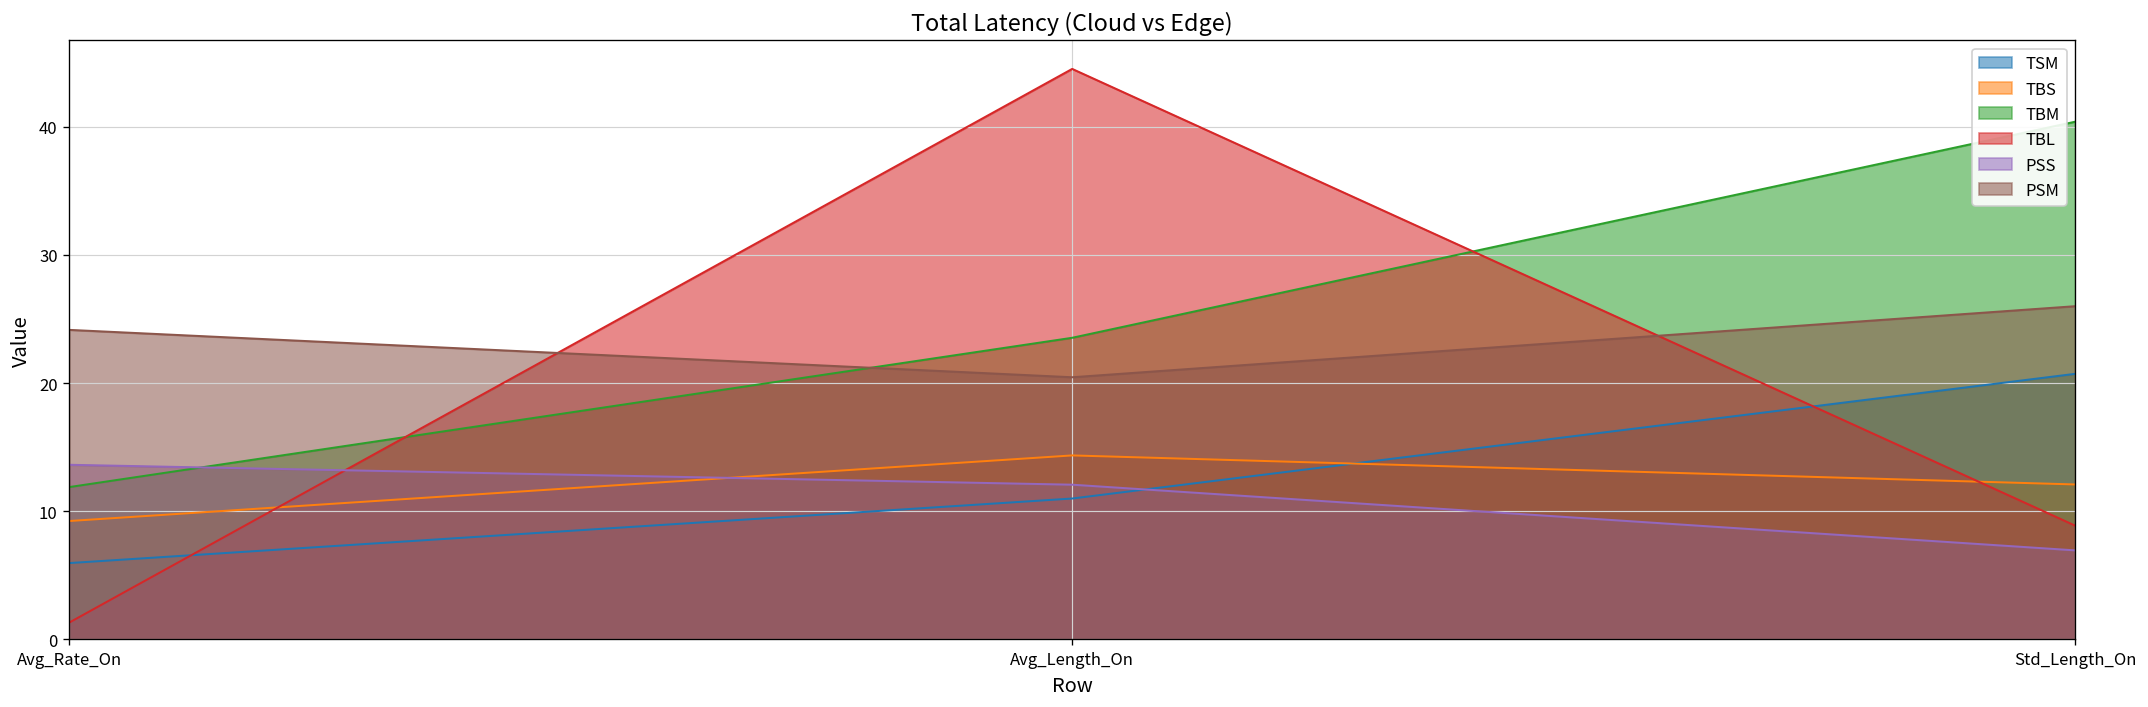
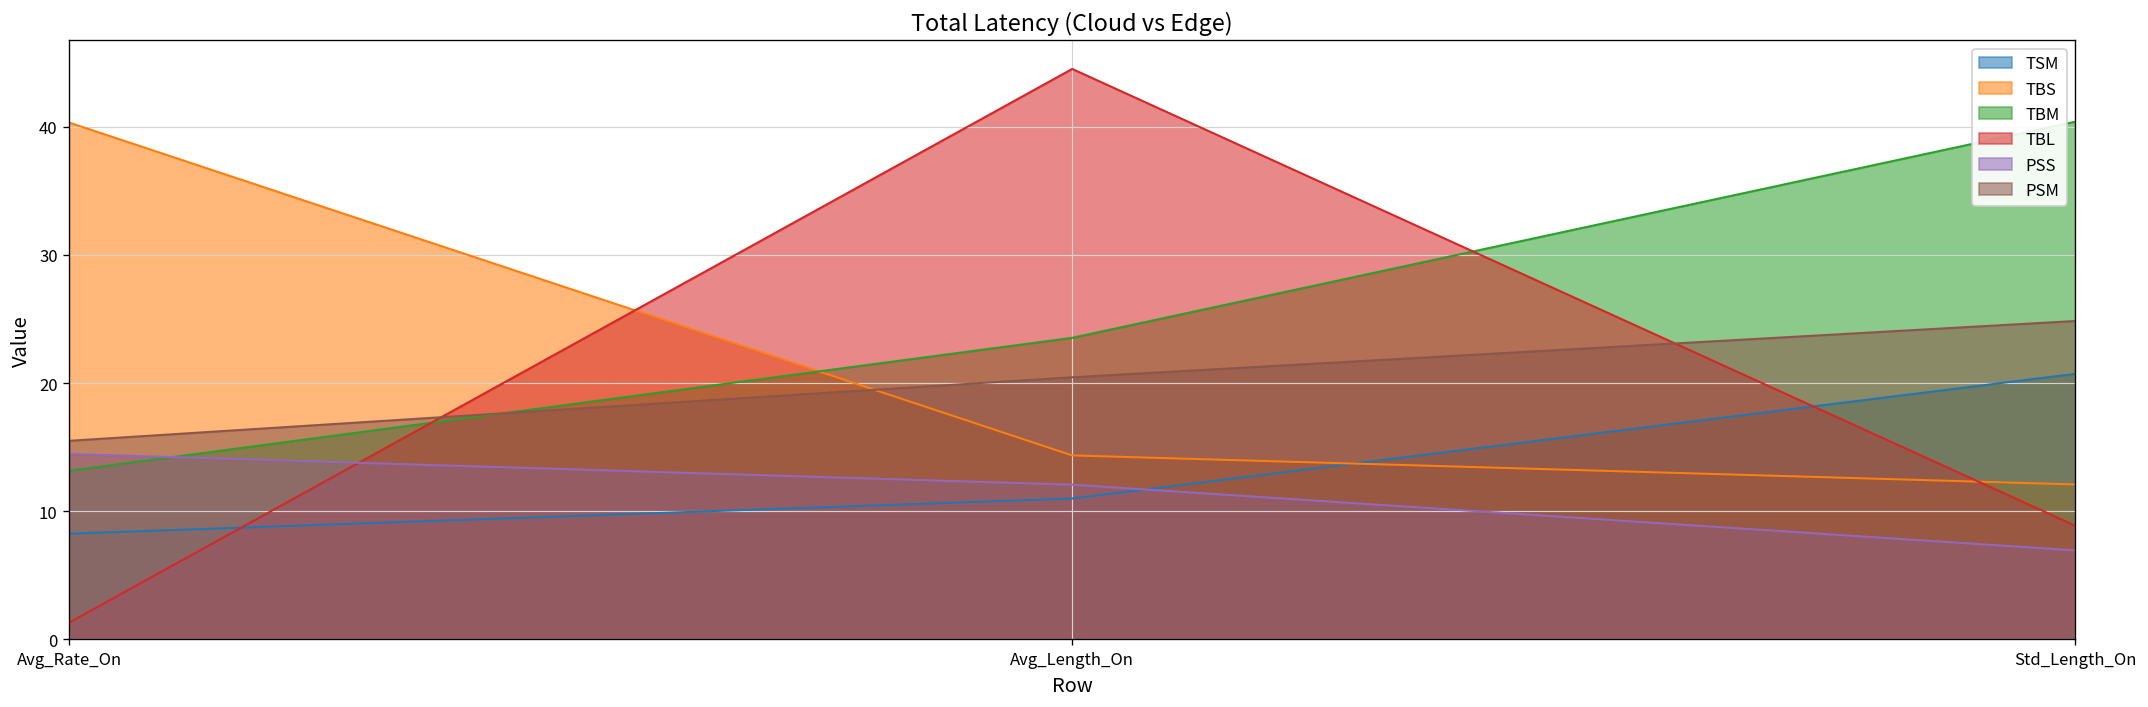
  {
    "TSM": {
-     "Avg_Rate_On": 6.0,
+     "Avg_Rate_On": 8.3,
      "Avg_Length_On": 11.0,
      "Std_Length_On": 20.7
    },
    "TBS": {
-     "Avg_Rate_On": 9.2,
+     "Avg_Rate_On": 40.3,
      "Avg_Length_On": 14.4,
      "Std_Length_On": 12.1
    },
    "TBM": {
-     "Avg_Rate_On": 11.9,
+     "Avg_Rate_On": 13.2,
      "Avg_Length_On": 23.5,
      "Std_Length_On": 40.4
    },
    "TBL": {
      "Avg_Rate_On": 1.3,
      "Avg_Length_On": 44.5,
      "Std_Length_On": 8.9
    },
    "PSS": {
-     "Avg_Rate_On": 13.6,
+     "Avg_Rate_On": 14.5,
      "Avg_Length_On": 12.1,
      "Std_Length_On": 7.0
    },
    "PSM": {
-     "Avg_Rate_On": 24.1,
+     "Avg_Rate_On": 15.5,
      "Avg_Length_On": 20.5,
-     "Std_Length_On": 26.0
+     "Std_Length_On": 24.8
    }
  }
